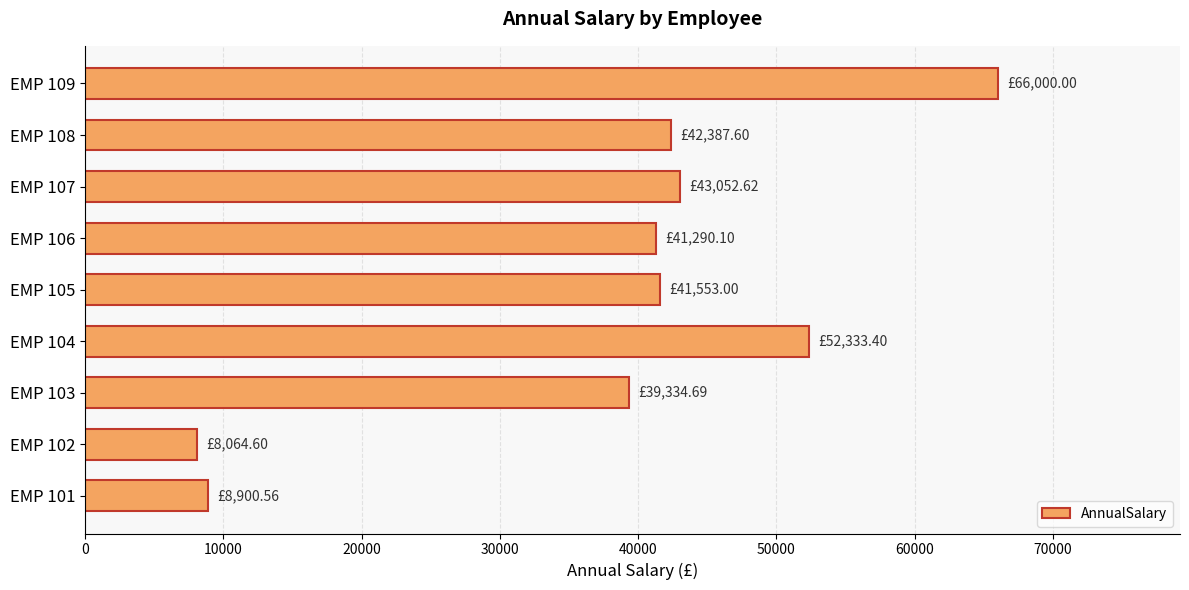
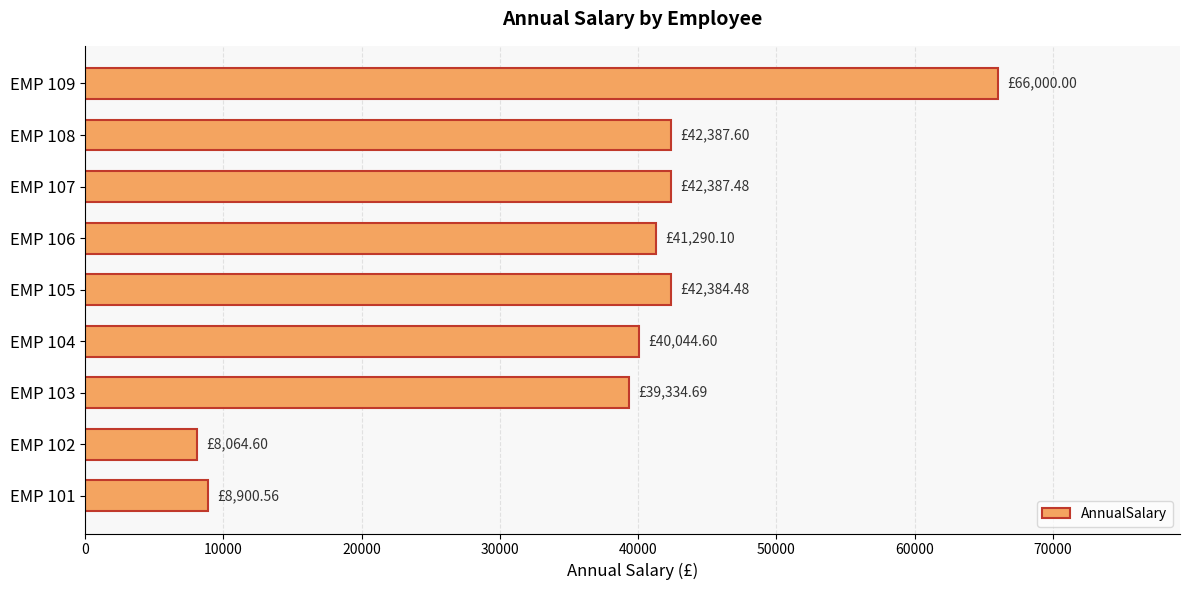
  {
    "EMP 109": "£66,000.00",
    "EMP 108": "£42,387.60",
-   "EMP 107": "£43,052.62",
+   "EMP 107": "£42,387.48",
    "EMP 106": "£41,290.10",
-   "EMP 105": "£41,553.00",
-   "EMP 104": "£52,333.40",
+   "EMP 105": "£42,384.48",
+   "EMP 104": "£40,044.60",
    "EMP 103": "£39,334.69",
    "EMP 102": "£8,064.60",
    "EMP 101": "£8,900.56"
  }
